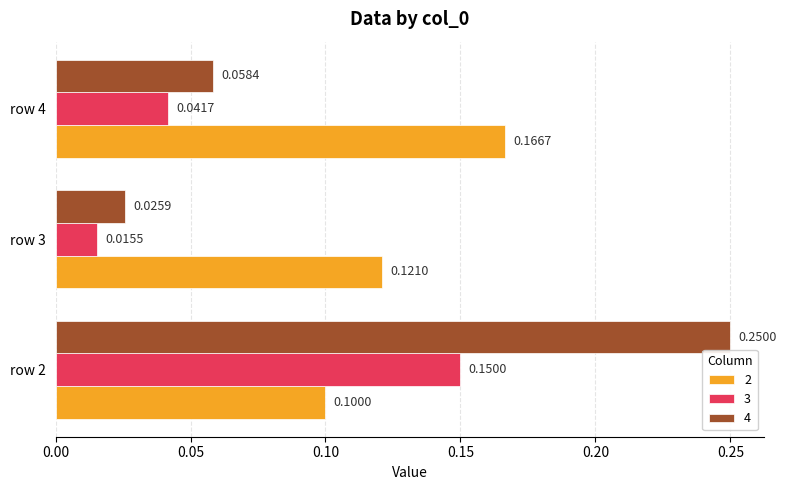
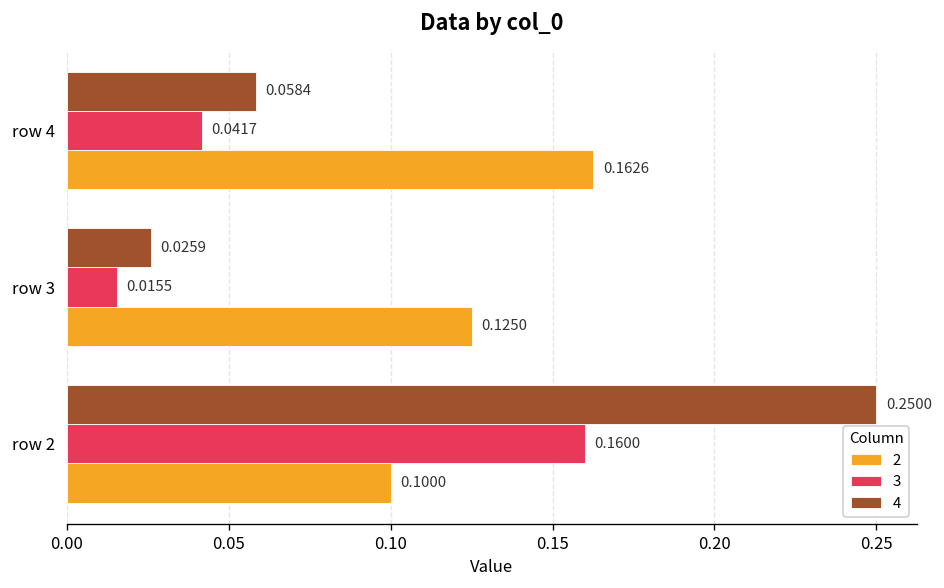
  {
    "2": {
-     "row 4": 0.1667,
-     "row 3": 0.1210,
+     "row 4": 0.1626,
+     "row 3": 0.1250,
      "row 2": 0.1000
    },
    "3": {
      "row 4": 0.0417,
      "row 3": 0.0155,
-     "row 2": 0.1500
+     "row 2": 0.1600
    },
    "4": {
      "row 4": 0.0584,
      "row 3": 0.0259,
      "row 2": 0.2500
    }
  }
